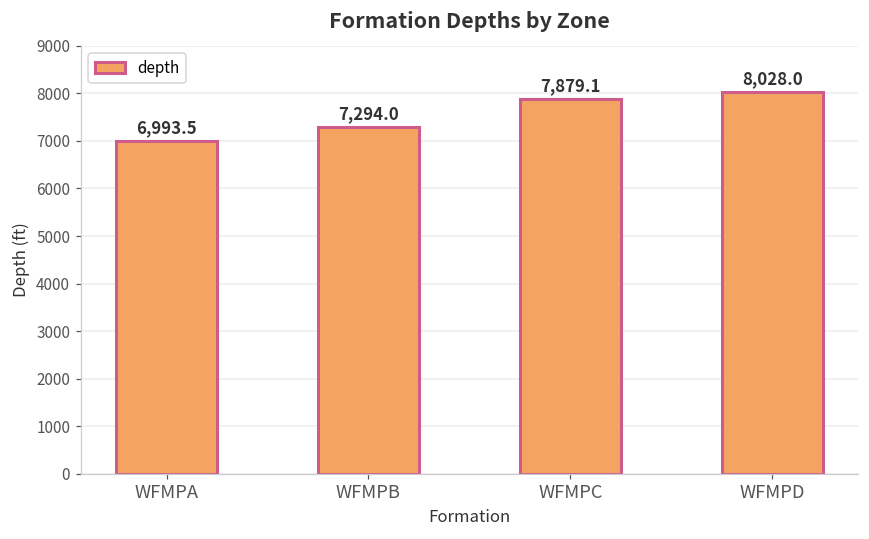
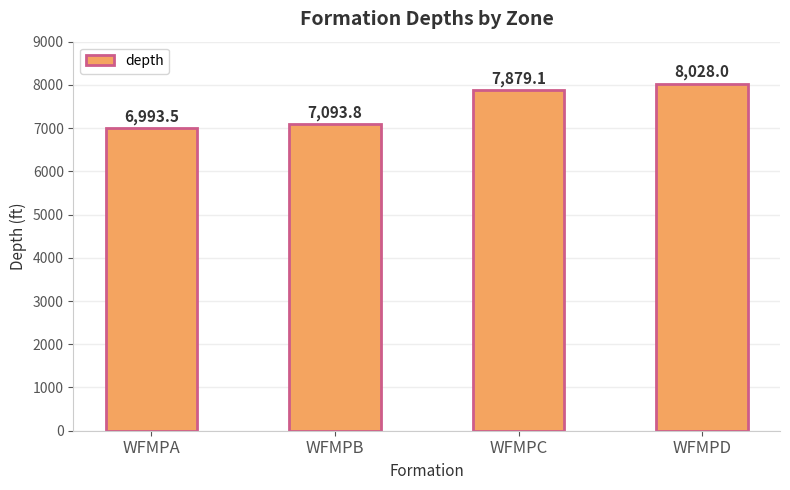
  {
    "WFMPA": "6,993.5",
-   "WFMPB": "7,294.0",
+   "WFMPB": "7,093.8",
    "WFMPC": "7,879.1",
    "WFMPD": "8,028.0"
  }
